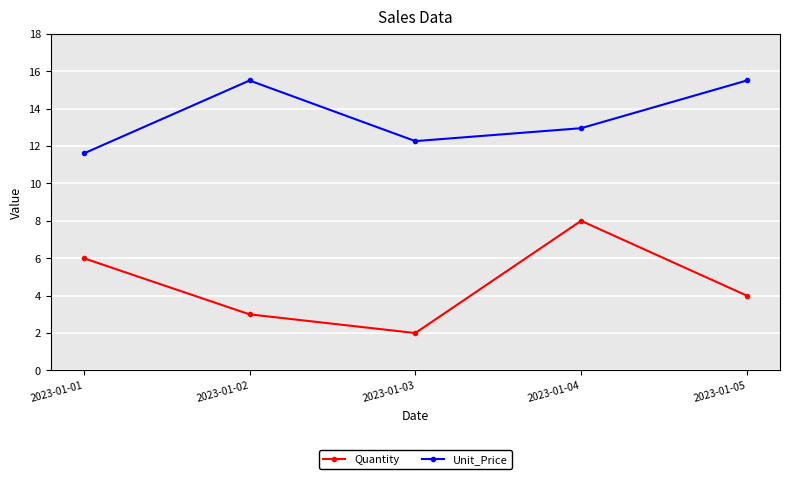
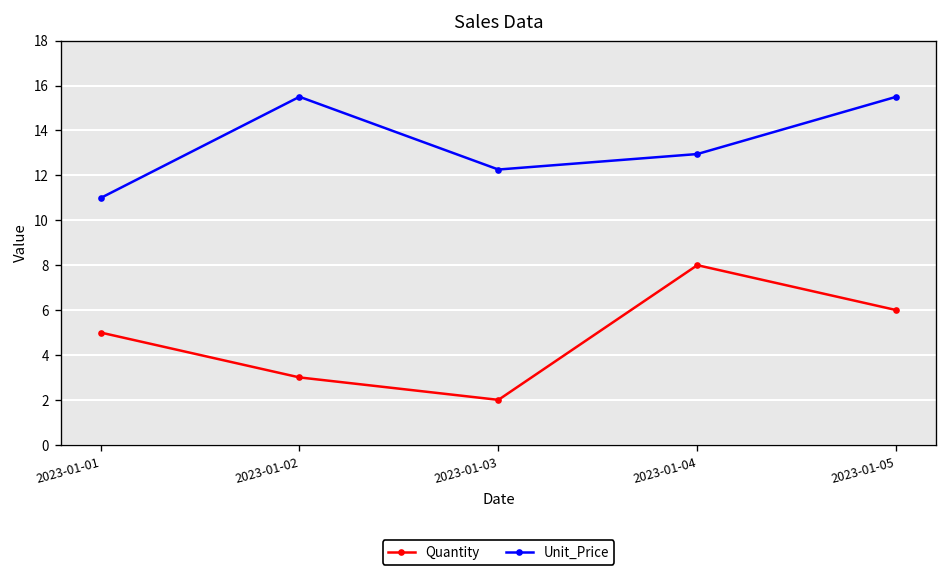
  {
    "Quantity": {
-     "2023-01-01": 6,
+     "2023-01-01": 5,
      "2023-01-02": 3,
      "2023-01-03": 2,
      "2023-01-04": 8,
-     "2023-01-05": 4
+     "2023-01-05": 6
    },
    "Unit_Price": {
-     "2023-01-01": 11.6,
+     "2023-01-01": 11.0,
      "2023-01-02": 15.5,
      "2023-01-03": 12.3,
      "2023-01-04": 13.0,
      "2023-01-05": 15.5
    }
  }
